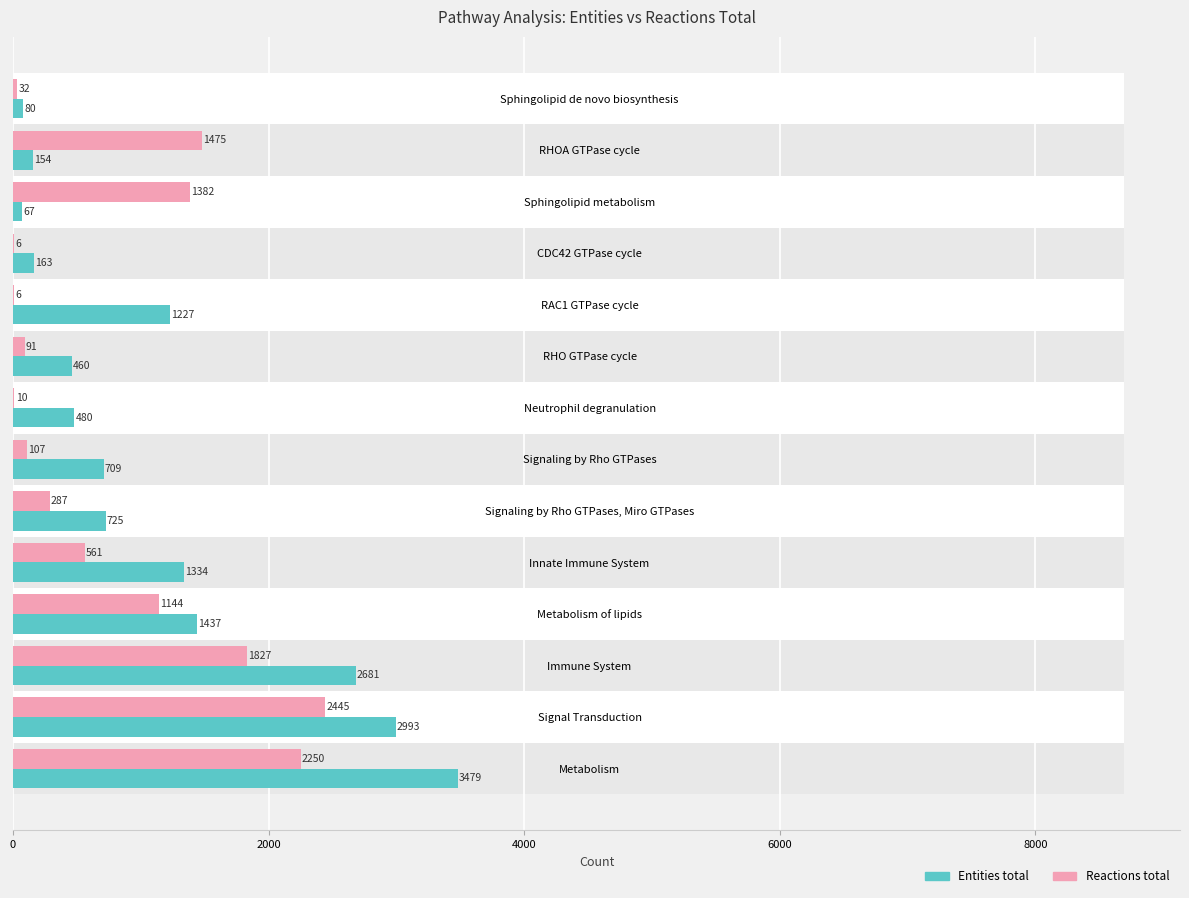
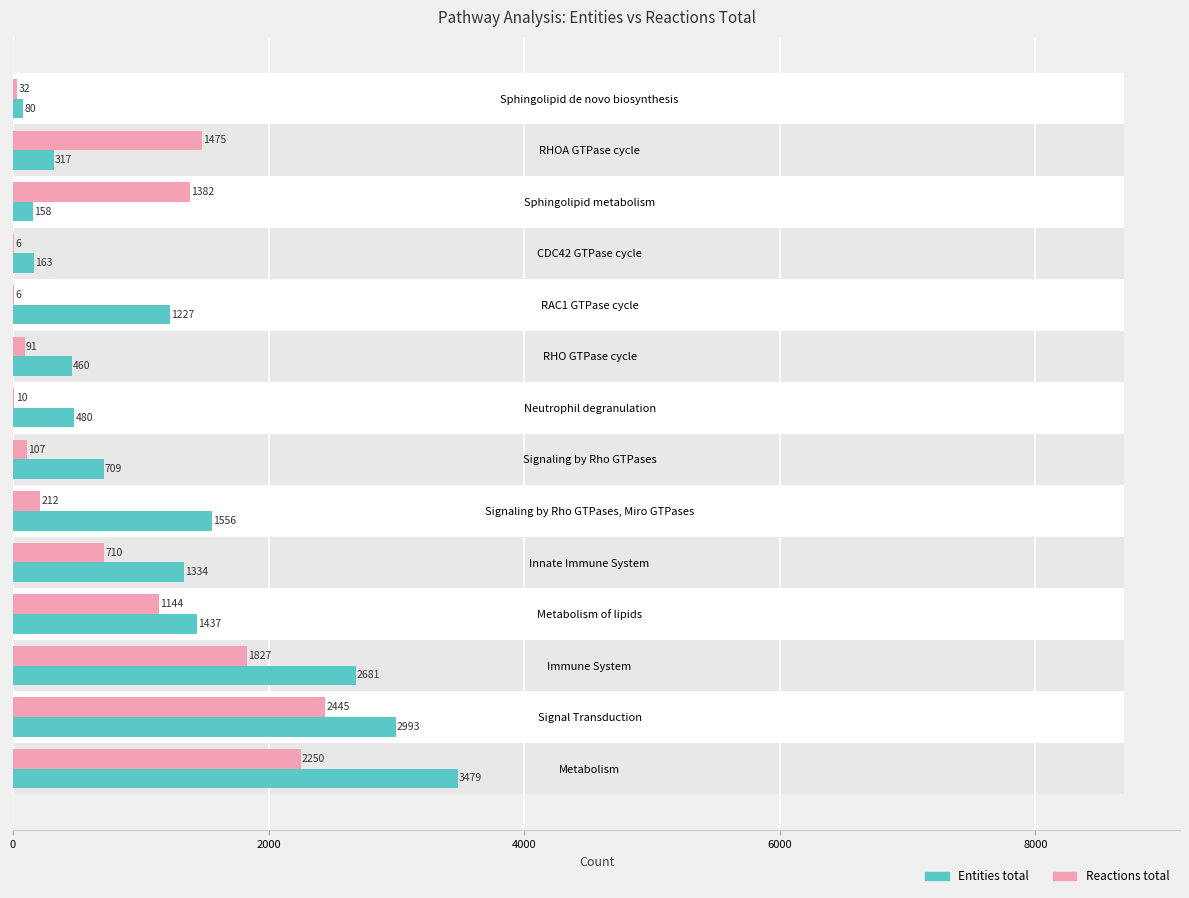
  {
    "Entities total": {
-     "RHOA GTPase cycle": 154,
-     "Sphingolipid metabolism": 67,
-     "Signaling by Rho GTPases, Miro GTPases": 725
+     "RHOA GTPase cycle": 317,
+     "Sphingolipid metabolism": 158,
+     "Signaling by Rho GTPases, Miro GTPases": 1556
    },
    "Reactions total": {
      "CDC42 GTPase cycle": 6,
      "RAC1 GTPase cycle": 6,
      "Neutrophil degranulation": 10,
-     "Signaling by Rho GTPases, Miro GTPases": 287,
-     "Innate Immune System": 561
+     "Signaling by Rho GTPases, Miro GTPases": 212,
+     "Innate Immune System": 710
    }
  }
